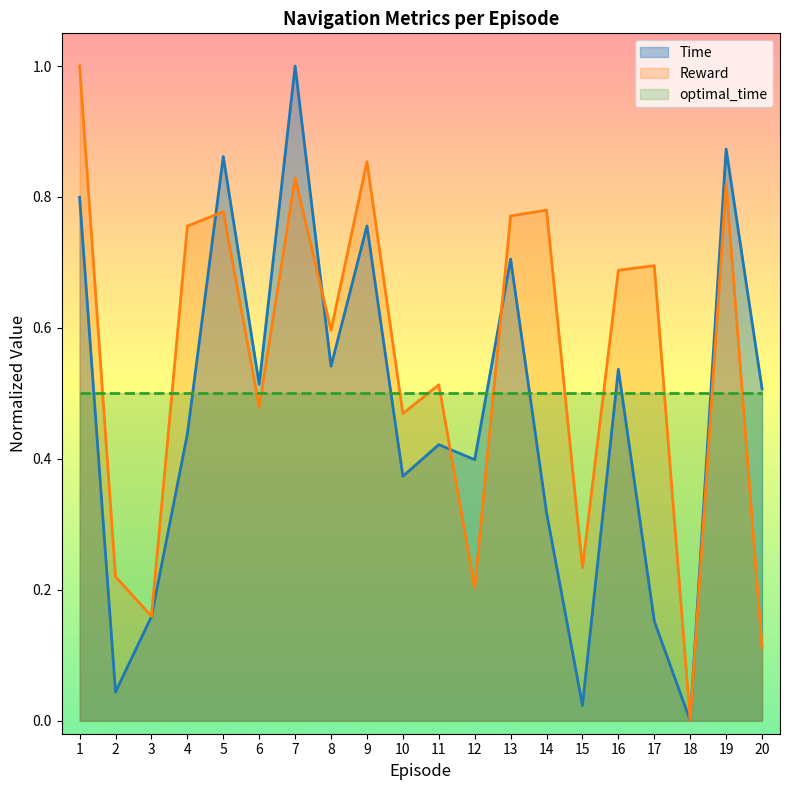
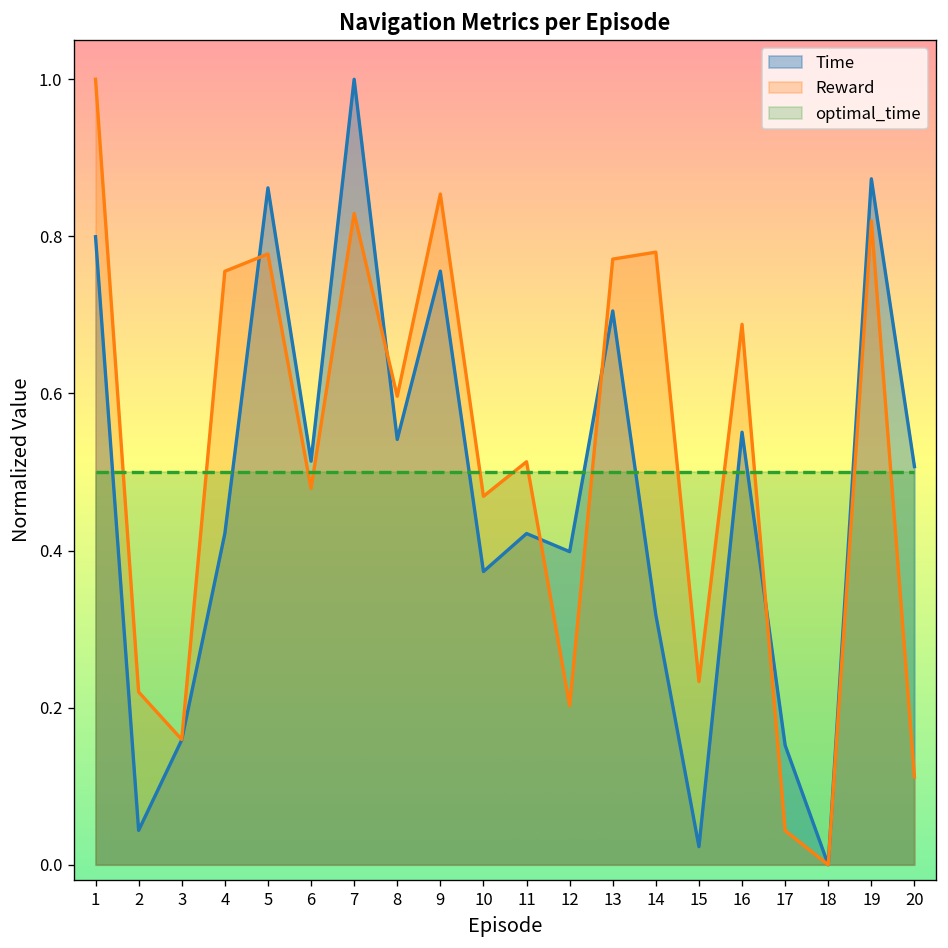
  {
    "Time": {
      "1": 0.80,
      "2": 0.04,
-     "4": 0.44,
+     "4": 0.42,
      "5": 0.86,
      "6": 0.51,
      "7": 1.00,
      "8": 0.54,
      "9": 0.76,
      "10": 0.37,
      "11": 0.42,
      "12": 0.40,
      "13": 0.71,
      "14": 0.32,
      "15": 0.02,
-     "16": 0.54,
+     "16": 0.55,
      "17": 0.15,
      "19": 0.87,
      "20": 0.51
    },
    "Reward": {
      "1": 1.00,
      "2": 0.22,
      "4": 0.76,
      "5": 0.78,
      "6": 0.48,
      "7": 0.83,
      "8": 0.60,
      "9": 0.85,
      "10": 0.47,
      "11": 0.51,
      "12": 0.20,
      "13": 0.77,
      "14": 0.78,
      "15": 0.23,
      "16": 0.69,
-     "17": 0.70,
+     "17": 0.04,
      "19": 0.82,
      "20": 0.11
    },
    "optimal_time": {
      "1": 0.50,
      "2": 0.50,
      "3": 0.50,
      "4": 0.50,
      "5": 0.50,
      "6": 0.50,
      "7": 0.50,
      "8": 0.50,
      "9": 0.50,
      "10": 0.50,
      "11": 0.50,
      "12": 0.50,
      "13": 0.50,
      "14": 0.50,
      "15": 0.50,
      "16": 0.50,
      "17": 0.50,
      "18": 0.50,
      "19": 0.50,
      "20": 0.50
    }
  }
